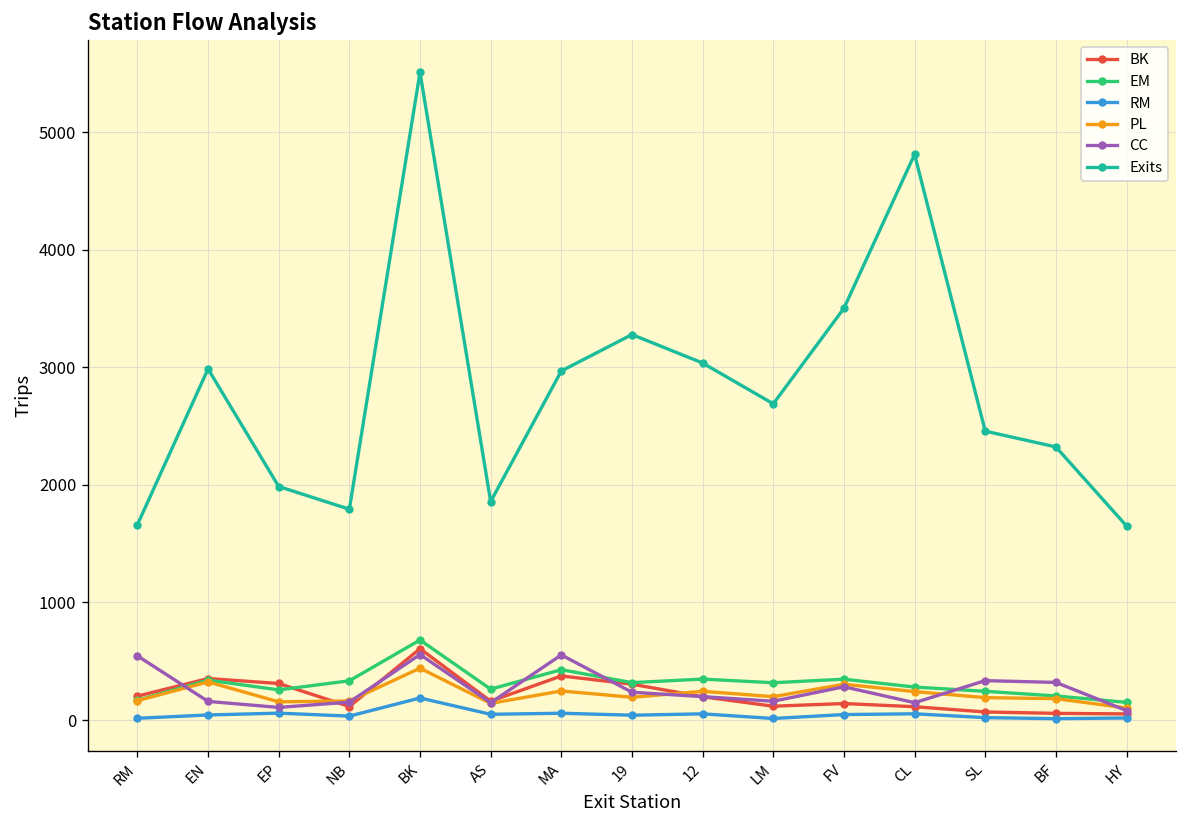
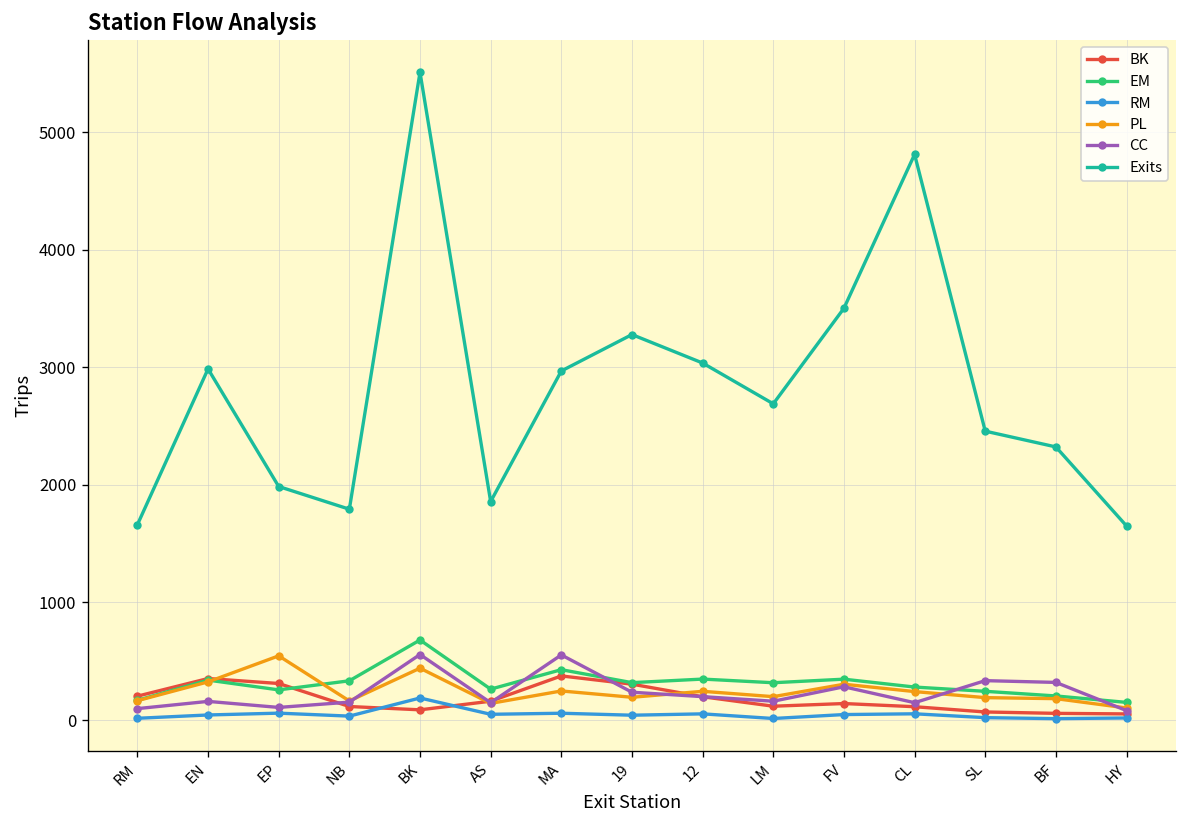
  {
    "BK": {
      "RM": 200,
      "EP": 300,
      "NB": 100,
-     "BK": 600,
+     "BK": 100,
      "MA": 400,
      "LM": 100,
      "FV": 100,
      "CL": 100,
      "SL": 100,
      "BF": 100,
      "HY": 100
    },
    "RM": {
      "RM": 0,
      "EN": 0,
      "EP": 100,
      "NB": 0,
      "BK": 200,
      "AS": 0,
      "MA": 100,
      "19": 0,
      "12": 100,
      "LM": 0,
      "FV": 0,
      "CL": 100,
      "SL": 0,
      "BF": 0,
      "HY": 0
    },
    "PL": {
-     "EP": 200,
+     "EP": 500,
      "BK": 400,
      "MA": 200,
      "19": 200,
      "12": 200,
      "LM": 200,
      "CL": 200,
      "SL": 200
    },
    "CC": {
-     "RM": 500,
+     "RM": 100,
      "EN": 200,
      "EP": 100,
      "BK": 600,
      "MA": 600,
      "19": 200,
      "LM": 200,
      "CL": 100,
      "SL": 300,
      "BF": 300
    }
  }
